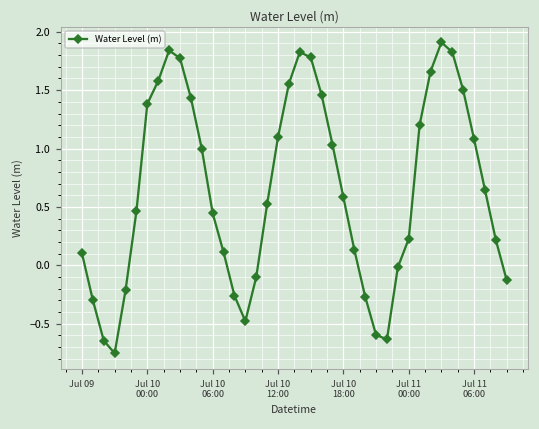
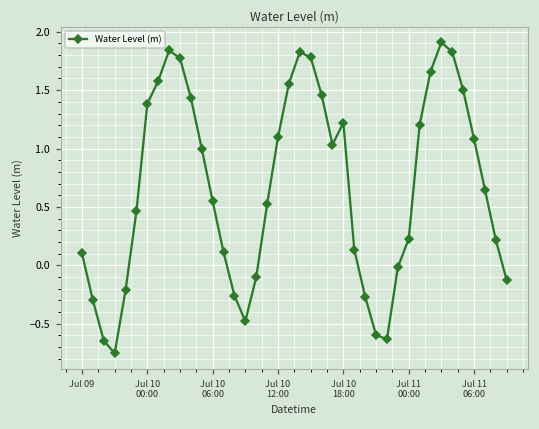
  {
    "Jul 09": 0.10,
    "Jul 10 00:00": 1.38,
-   "Jul 10 06:00": 0.45,
+   "Jul 10 06:00": 0.55,
    "Jul 10 12:00": 1.10,
-   "Jul 10 18:00": 0.58,
+   "Jul 10 18:00": 1.22,
    "Jul 11 00:00": 0.23,
    "Jul 11 06:00": 1.08
  }
